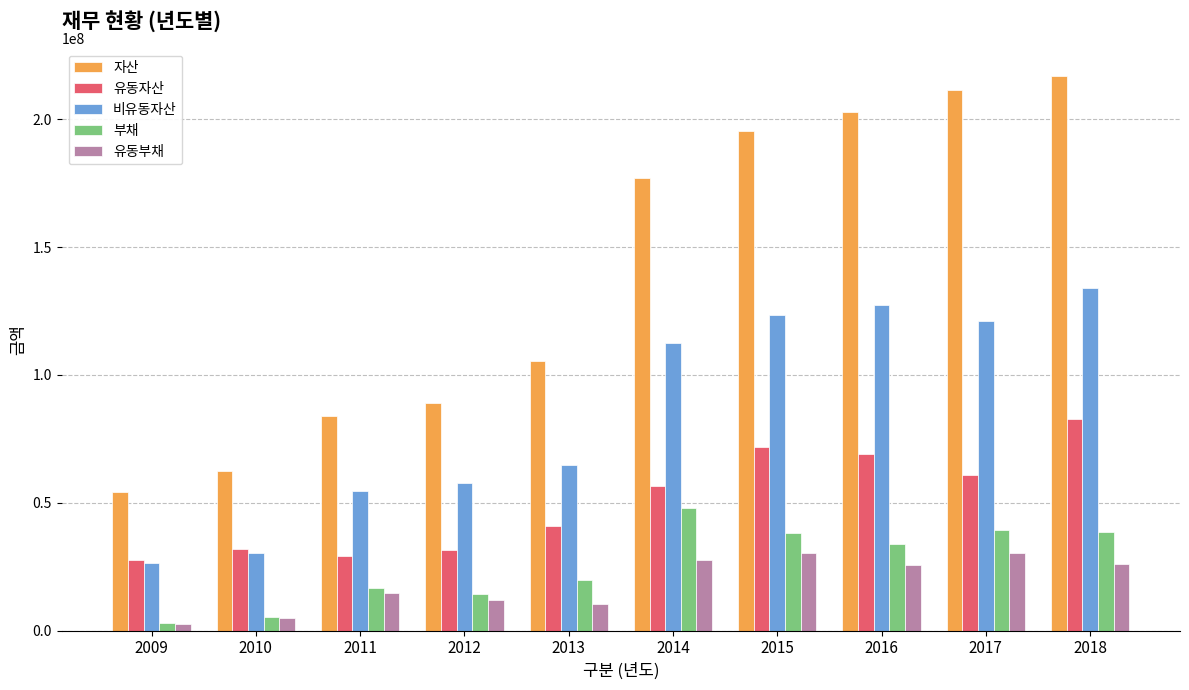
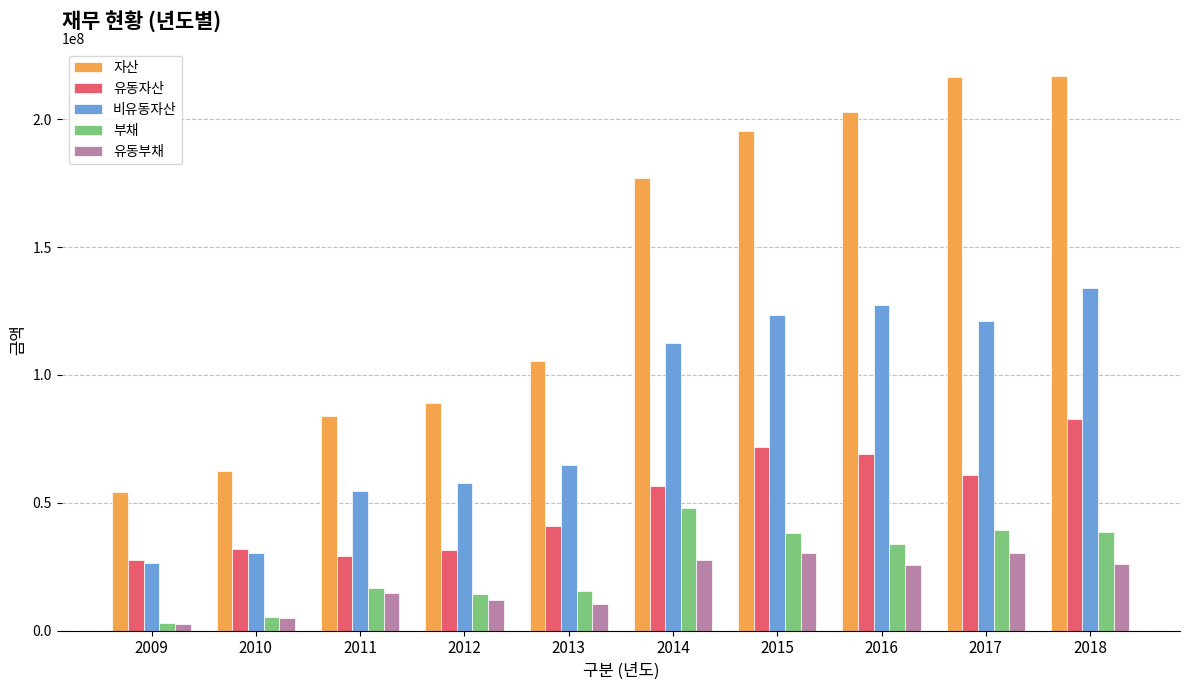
  {
    "자산": {
      "2009": 54000000,
      "2010": 62000000,
      "2011": 84000000,
      "2012": 89000000,
      "2013": 105000000,
      "2014": 177000000,
      "2015": 195000000,
      "2016": 203000000,
-     "2017": 211000000,
+     "2017": 216000000,
      "2018": 217000000
    },
    "유동자산": {
      "2009": 28000000,
      "2010": 32000000,
      "2011": 29000000,
      "2012": 32000000,
      "2013": 41000000,
      "2014": 57000000,
      "2015": 72000000,
      "2016": 69000000,
      "2017": 61000000,
      "2018": 83000000
    },
    "비유동자산": {
      "2009": 27000000,
      "2010": 30000000,
      "2011": 55000000,
      "2012": 58000000,
      "2013": 65000000,
      "2014": 113000000,
      "2015": 123000000,
      "2016": 128000000,
      "2017": 121000000,
      "2018": 134000000
    },
    "부채": {
      "2009": 3000000,
      "2010": 5000000,
      "2011": 17000000,
      "2012": 14000000,
-     "2013": 20000000,
+     "2013": 15000000,
      "2014": 48000000,
      "2015": 38000000,
      "2016": 34000000,
      "2017": 39000000,
      "2018": 39000000
    },
    "유동부채": {
      "2009": 3000000,
      "2010": 5000000,
      "2011": 15000000,
      "2012": 12000000,
      "2013": 11000000,
      "2014": 27000000,
      "2015": 30000000,
      "2016": 26000000,
      "2017": 30000000,
      "2018": 26000000
    }
  }
